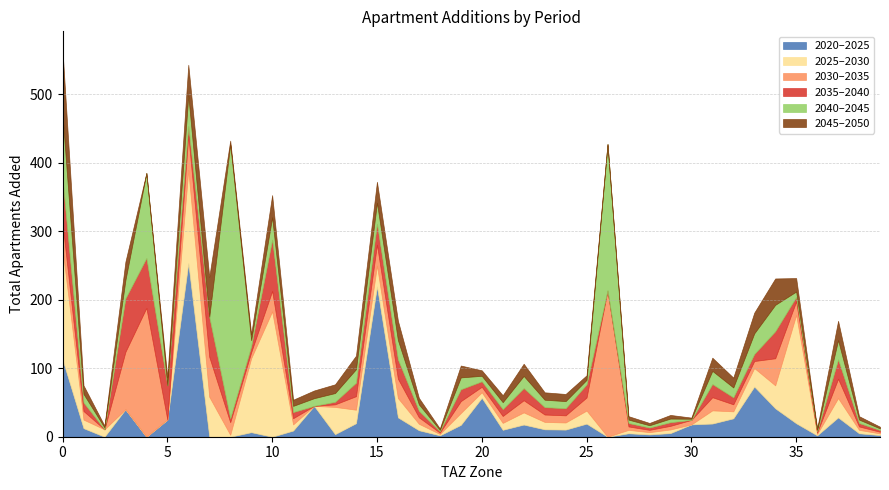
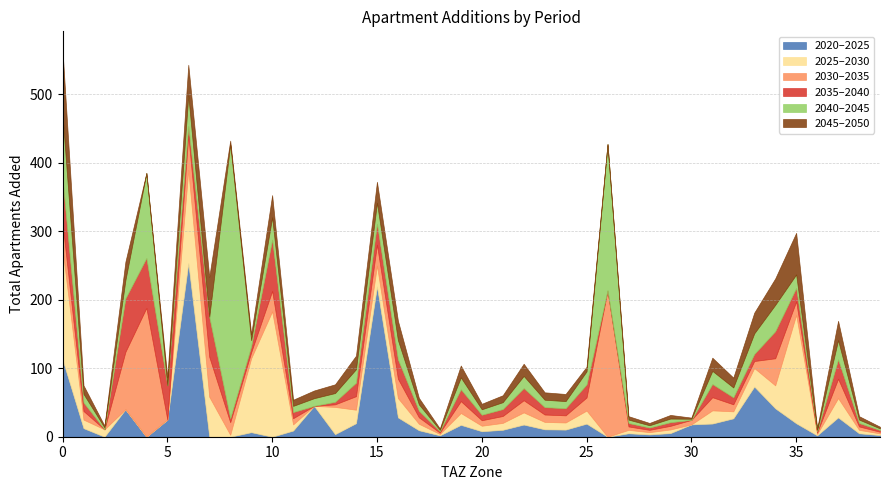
  {
    "2020–2025": {
      "0": 110,
      "10": 0,
      "15": 220,
-     "20": 60,
+     "20": 10,
      "25": 20,
      "35": 20
    },
    "2025–2030": {
      "0": 160,
      "10": 180,
      "15": 30,
      "20": 10,
      "25": 20,
      "35": 160
    },
    "2030–2035": {
      "0": 40,
      "10": 30,
      "15": 30,
      "20": 10,
      "25": 20,
      "35": 20
    },
    "2035–2040": {
      "0": 60,
      "10": 80,
      "15": 30,
      "20": 10,
      "25": 20,
-     "35": 10
+     "35": 20
    },
    "2040–2045": {
      "0": 90,
      "10": 30,
      "15": 30,
      "20": 10,
-     "25": 10,
-     "35": 10
+     "25": 20,
+     "35": 20
    },
    "2045–2050": {
      "0": 90,
      "5": 10,
      "10": 30,
      "15": 30,
      "20": 10,
      "25": 10,
-     "35": 20
+     "35": 60
    }
  }
